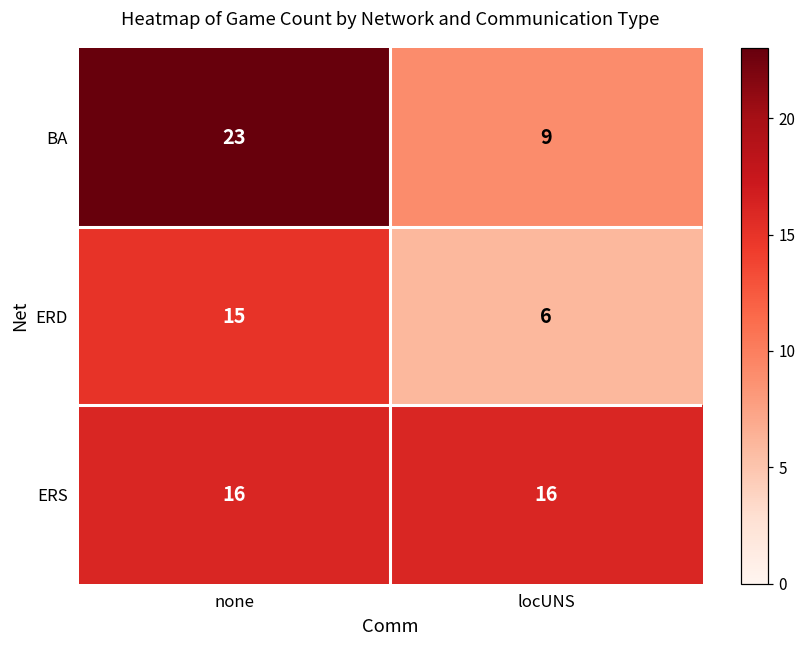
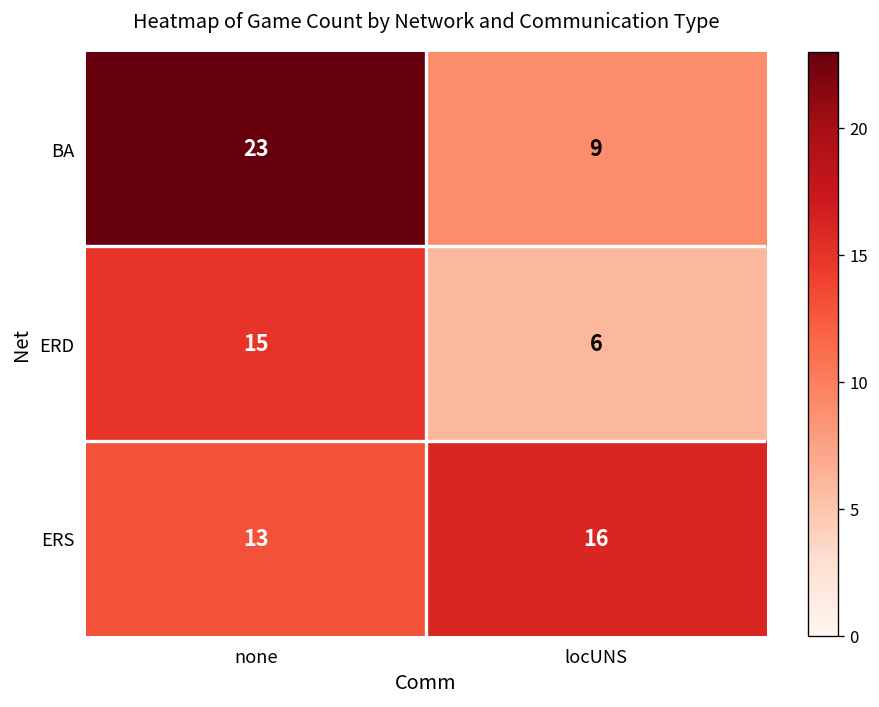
  {
    "BA": {
      "none": 23,
      "locUNS": 9
    },
    "ERD": {
      "none": 15,
      "locUNS": 6
    },
    "ERS": {
-     "none": 16,
+     "none": 13,
      "locUNS": 16
    }
  }
